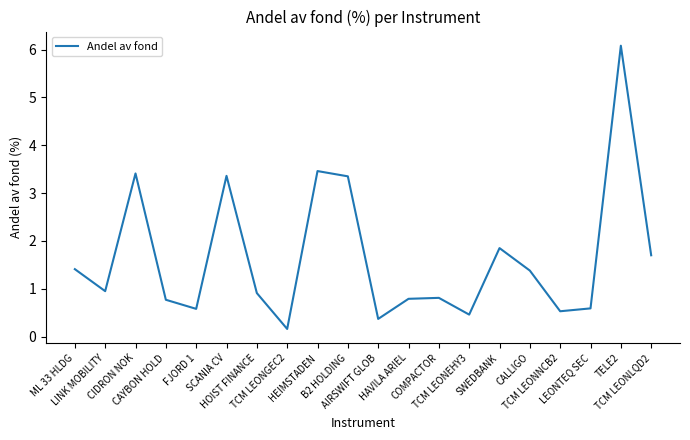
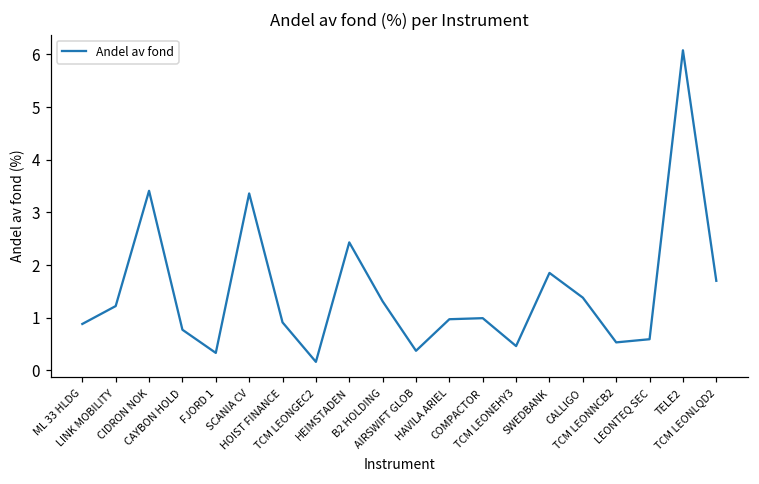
  {
-   "ML 33 HLDG": 1.4,
-   "LINK MOBILITY": 1.0,
+   "ML 33 HLDG": 0.9,
+   "LINK MOBILITY": 1.2,
    "CIDRON NOK": 3.4,
    "CAYBON HOLD": 0.8,
-   "FJORD 1": 0.6,
+   "FJORD 1": 0.3,
    "SCANIA CV": 3.4,
    "HOIST FINANCE": 0.9,
    "TCM LEONGEC2": 0.2,
-   "HEIMSTADEN": 3.5,
-   "B2 HOLDING": 3.4,
+   "HEIMSTADEN": 2.4,
+   "B2 HOLDING": 1.3,
    "AIRSWIFT GLOB": 0.4,
-   "HAVILA ARIEL": 0.8,
-   "COMPACTOR": 0.8,
+   "HAVILA ARIEL": 1.0,
+   "COMPACTOR": 1.0,
    "TCM LEONEHY3": 0.5,
    "SWEDBANK": 1.9,
    "CALLIGO": 1.4,
    "TCM LEONNCB2": 0.5,
    "LEONTEQ SEC": 0.6,
    "TELE2": 6.1,
    "TCM LEONLQD2": 1.7
  }
